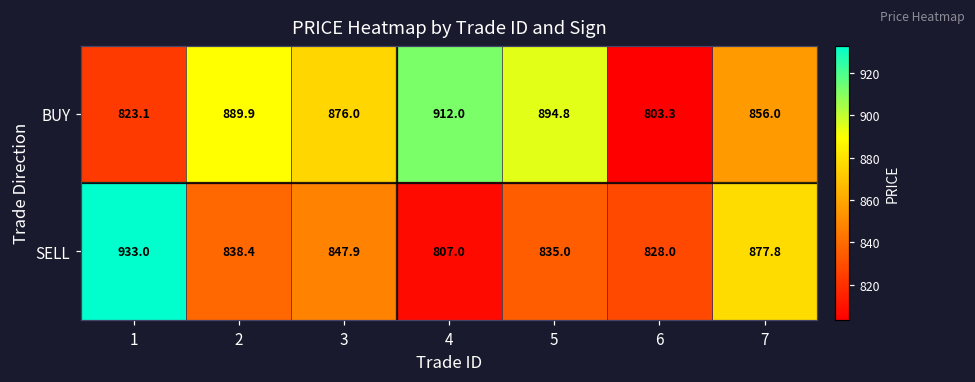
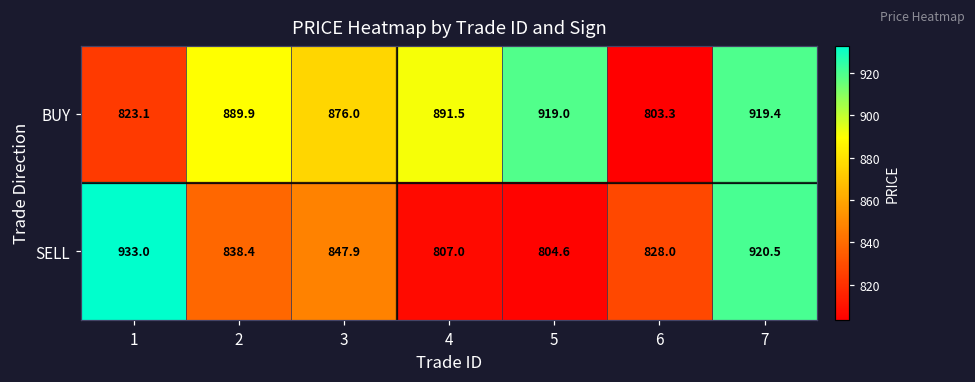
  {
    "BUY": {
      "1": 823.1,
      "2": 889.9,
      "3": 876.0,
-     "4": 912.0,
-     "5": 894.8,
+     "4": 891.5,
+     "5": 919.0,
      "6": 803.3,
-     "7": 856.0
+     "7": 919.4
    },
    "SELL": {
      "1": 933.0,
      "2": 838.4,
      "3": 847.9,
      "4": 807.0,
-     "5": 835.0,
+     "5": 804.6,
      "6": 828.0,
-     "7": 877.8
+     "7": 920.5
    }
  }
